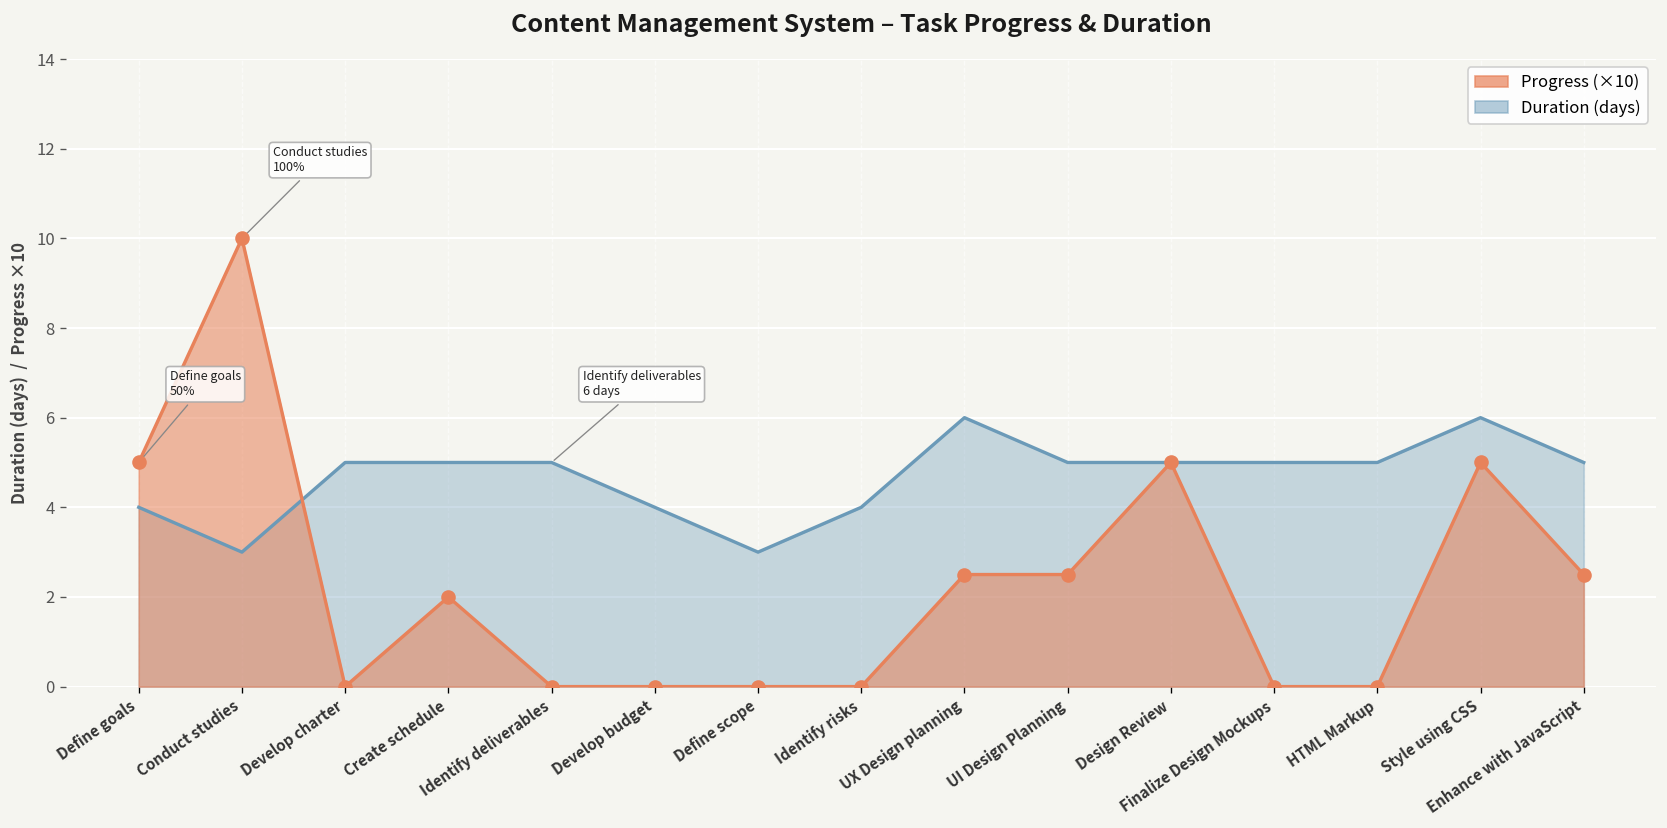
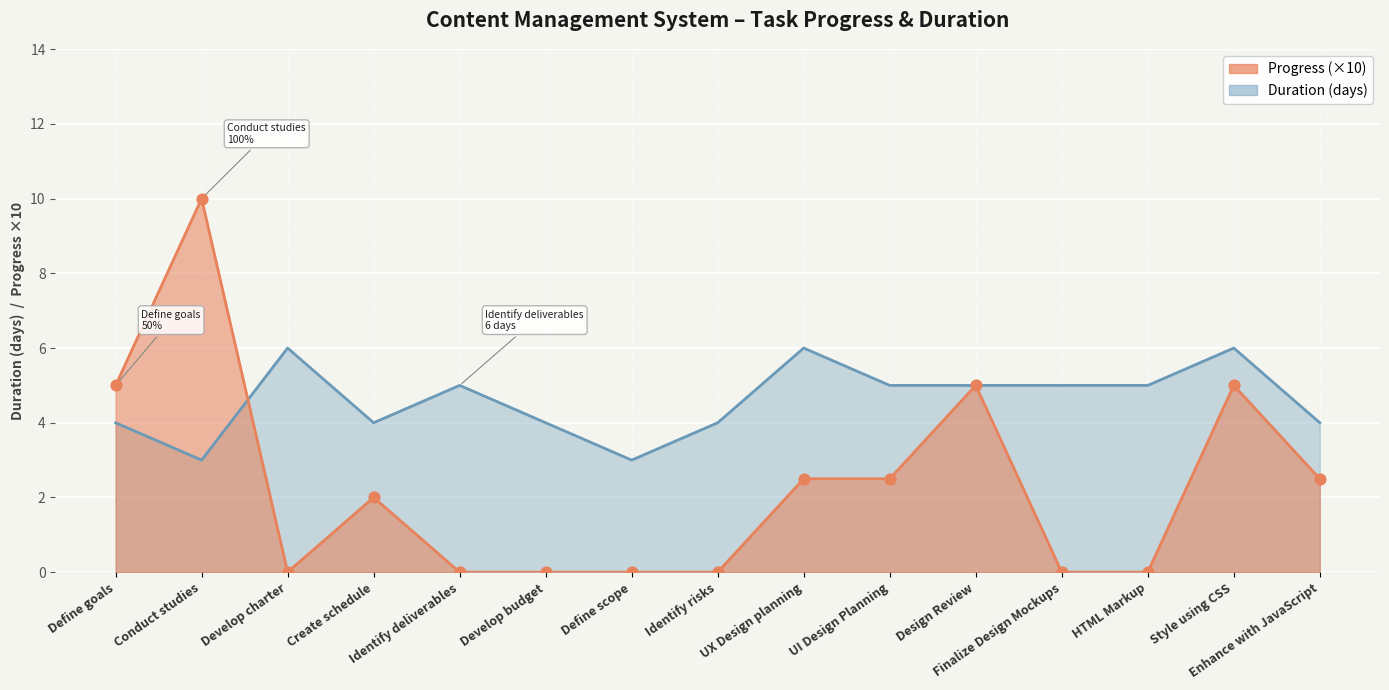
  {
    "Duration (days)": {
      "Define goals": 4,
      "Conduct studies": 3,
-     "Develop charter": 5,
-     "Create schedule": 5,
+     "Develop charter": 6,
+     "Create schedule": 4,
      "Develop budget": 4,
      "Define scope": 3,
      "Identify risks": 4,
      "UX Design planning": 6,
      "UI Design Planning": 5,
      "Finalize Design Mockups": 5,
      "HTML Markup": 5,
      "Style using CSS": 6,
-     "Enhance with JavaScript": 5
+     "Enhance with JavaScript": 4
    },
    "Progress (×10)": {
      "Develop charter": 0,
      "Create schedule": 2,
      "Identify deliverables": 0,
      "Develop budget": 0,
      "Define scope": 0,
      "Identify risks": 0,
      "UX Design planning": 2.5,
      "UI Design Planning": 2.5,
      "Finalize Design Mockups": 0,
      "HTML Markup": 0,
      "Style using CSS": 5,
      "Enhance with JavaScript": 2.5
    }
  }
